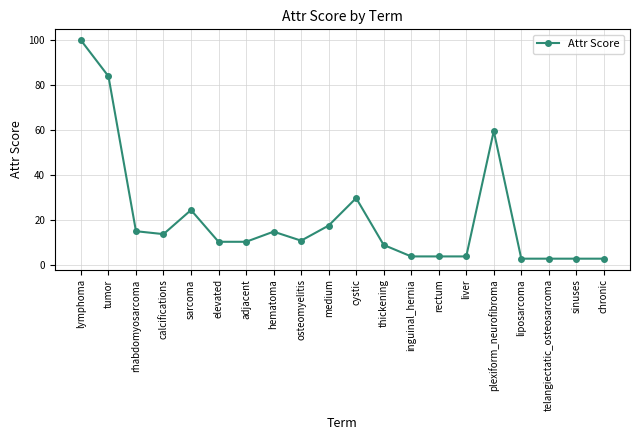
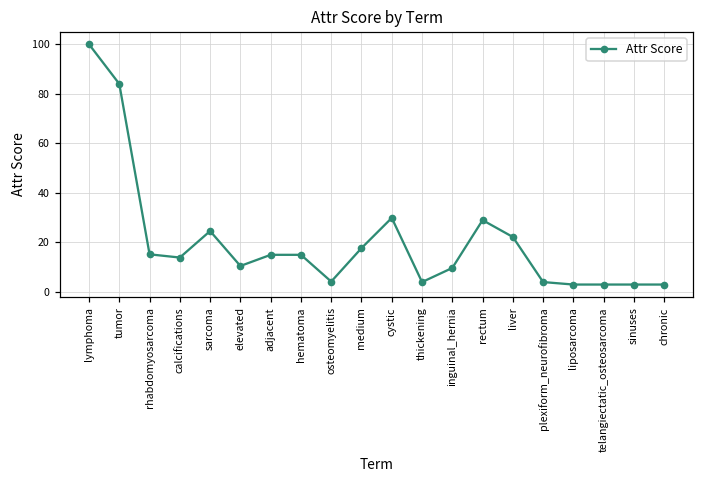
  {
    "lymphoma": 100,
    "tumor": 84,
    "rhabdomyosarcoma": 15,
    "calcifications": 14,
    "sarcoma": 25,
    "elevated": 11,
-   "adjacent": 11,
+   "adjacent": 15,
    "hematoma": 15,
-   "osteomyelitis": 11,
+   "osteomyelitis": 4,
    "medium": 18,
    "cystic": 30,
-   "thickening": 9,
-   "inguinal_hernia": 4,
-   "rectum": 4,
-   "liver": 4,
-   "plexiform_neurofibroma": 60,
+   "thickening": 4,
+   "inguinal_hernia": 10,
+   "rectum": 29,
+   "liver": 22,
+   "plexiform_neurofibroma": 4,
    "liposarcoma": 3,
    "telangiectatic_osteosarcoma": 3,
    "sinuses": 3,
    "chronic": 3
  }
